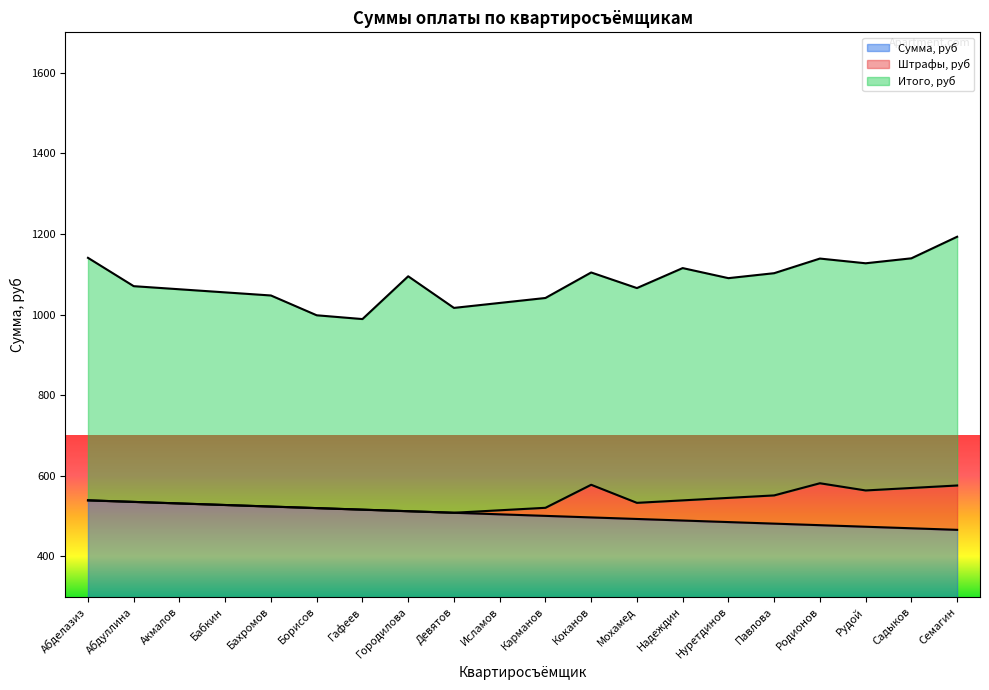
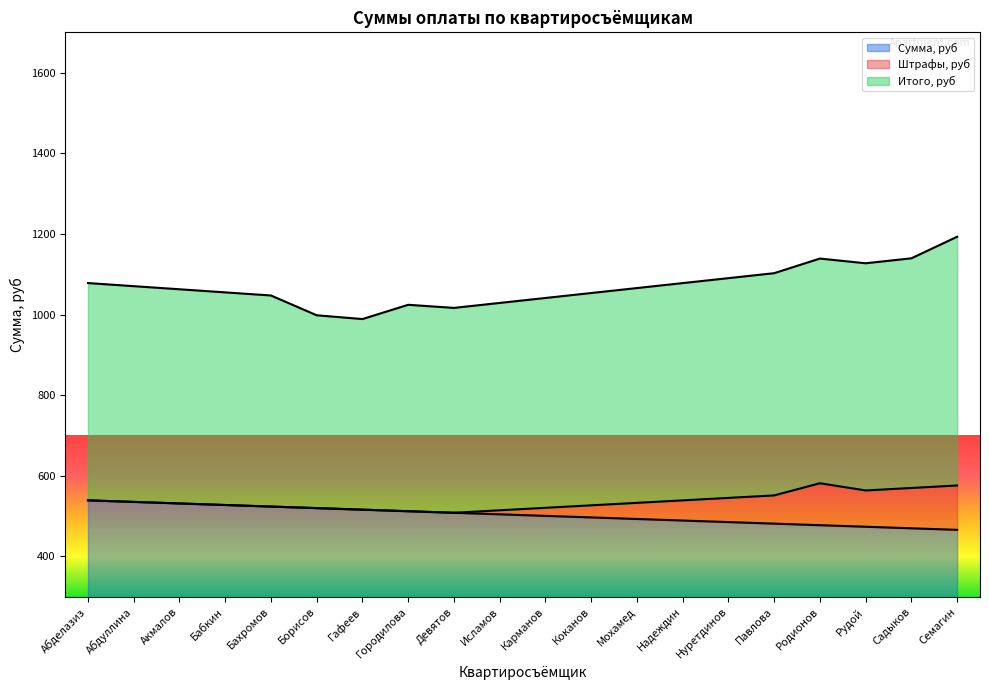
  {
    "Сумма, руб": {
      "Исламов": 500,
      "Карманов": 500,
      "Коканов": 500,
      "Мохамед": 490,
      "Надеждин": 490,
      "Нуретдинов": 490,
      "Павлова": 480,
      "Родионов": 480,
      "Рудой": 470,
      "Садыков": 470,
      "Семагин": 470
    },
    "Штрафы, руб": {
      "Исламов": 10,
      "Карманов": 20,
-     "Коканов": 80,
+     "Коканов": 30,
      "Мохамед": 40,
      "Надеждин": 50,
      "Нуретдинов": 60,
      "Павлова": 70,
      "Родионов": 100,
      "Рудой": 90,
      "Садыков": 100,
      "Семагин": 110
    },
    "Итого, руб": {
-     "Абделазиз": 600,
+     "Абделазиз": 540,
      "Абдуллина": 540,
      "Акмалов": 530,
      "Бабкин": 530,
      "Бахромов": 520,
      "Борисов": 480,
      "Гафеев": 470,
-     "Городилова": 580,
+     "Городилова": 510,
      "Девятов": 510,
      "Исламов": 510,
      "Карманов": 520,
      "Коканов": 530,
      "Мохамед": 530,
-     "Надеждин": 580,
+     "Надеждин": 540,
      "Нуретдинов": 550,
      "Павлова": 550,
      "Родионов": 560,
      "Рудой": 560,
      "Садыков": 570,
      "Семагин": 620
    }
  }
